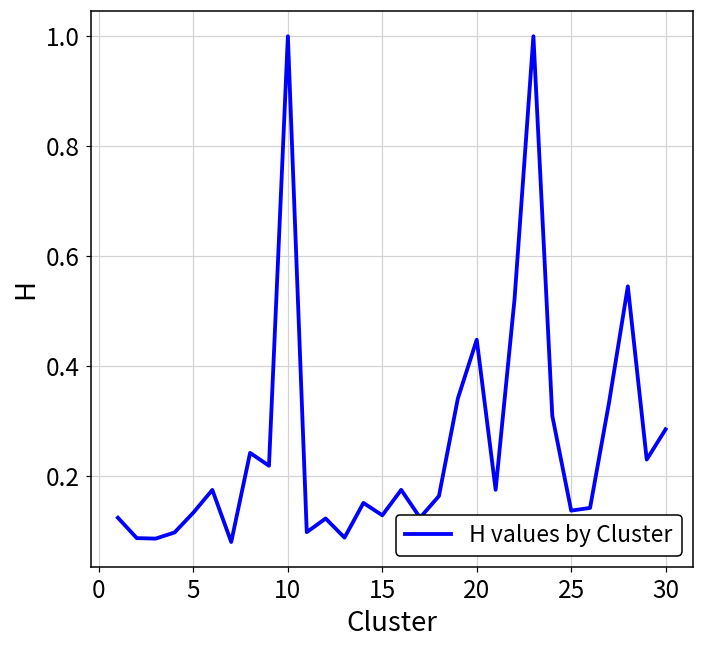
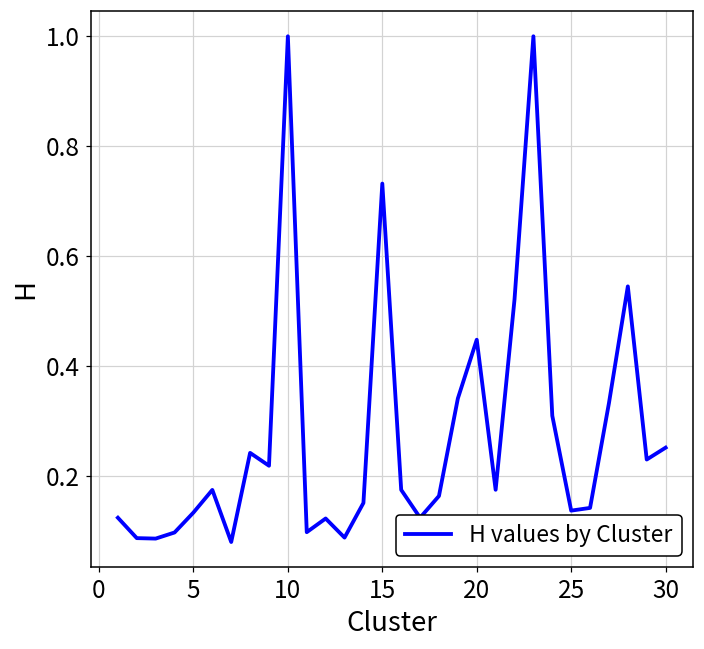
  {
    "5": 0.13,
    "10": 1.00,
-   "15": 0.13,
+   "15": 0.73,
    "20": 0.45,
    "25": 0.14,
-   "30": 0.29
+   "30": 0.25
  }
